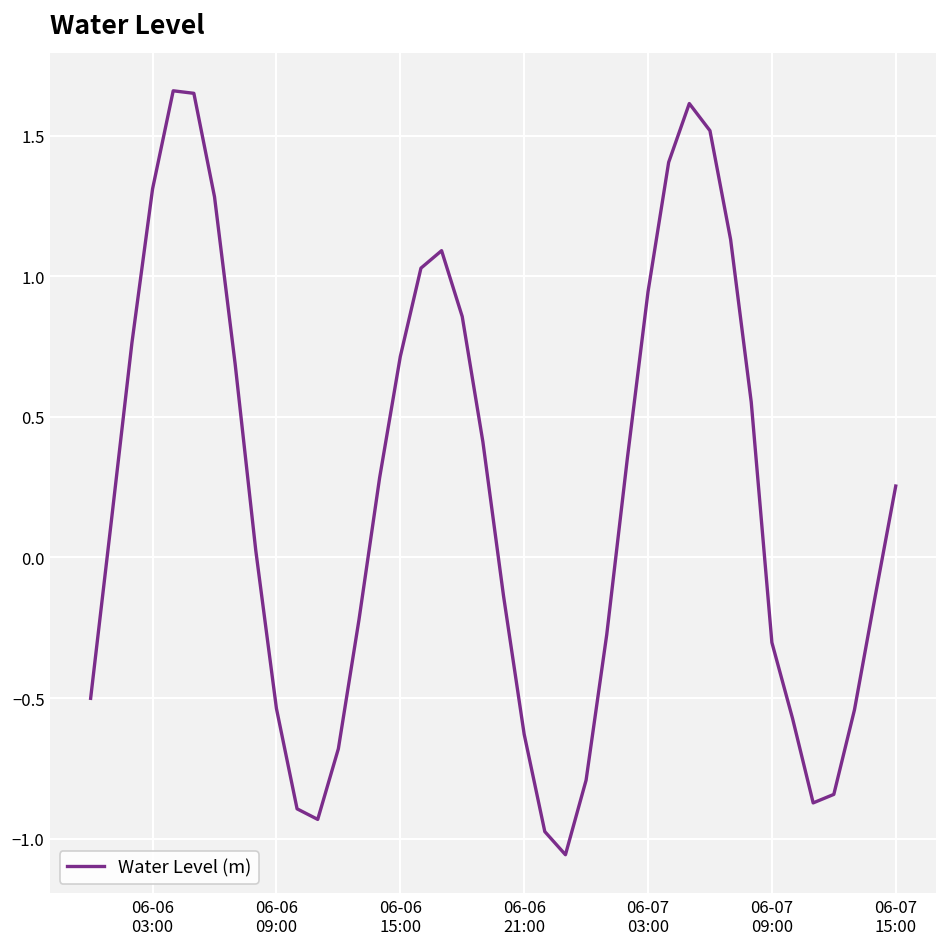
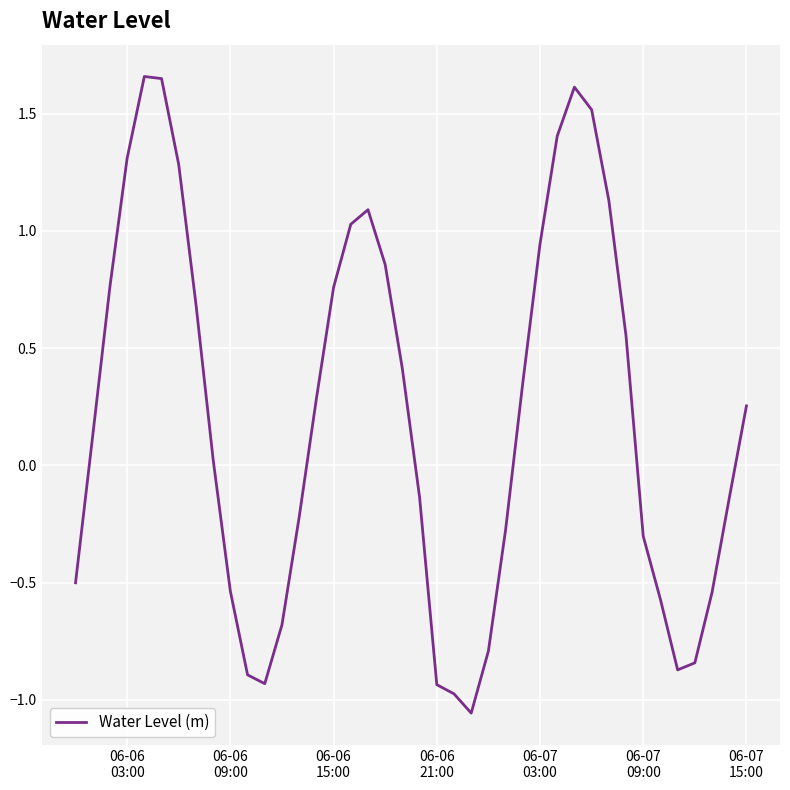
  {
    "06-06 03:00": 1.31,
    "06-06 09:00": -0.54,
-   "06-06 15:00": 0.71,
-   "06-06 21:00": -0.63,
+   "06-06 15:00": 0.76,
+   "06-06 21:00": -0.94,
    "06-07 03:00": 0.94,
    "06-07 09:00": -0.30,
    "06-07 15:00": 0.25
  }
